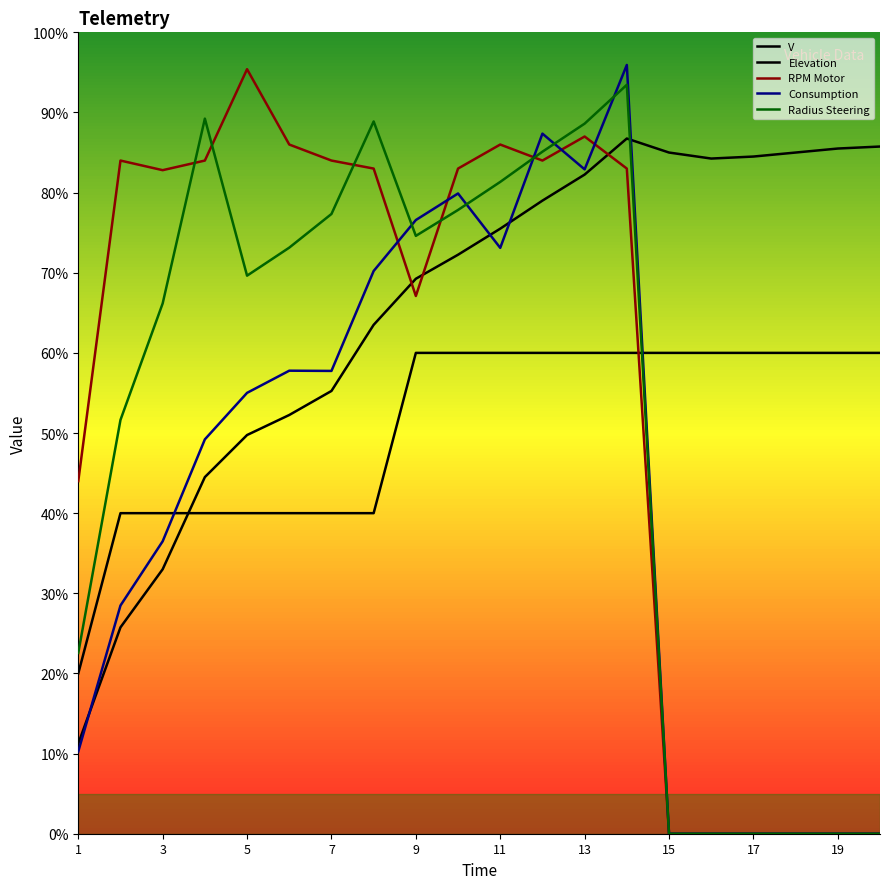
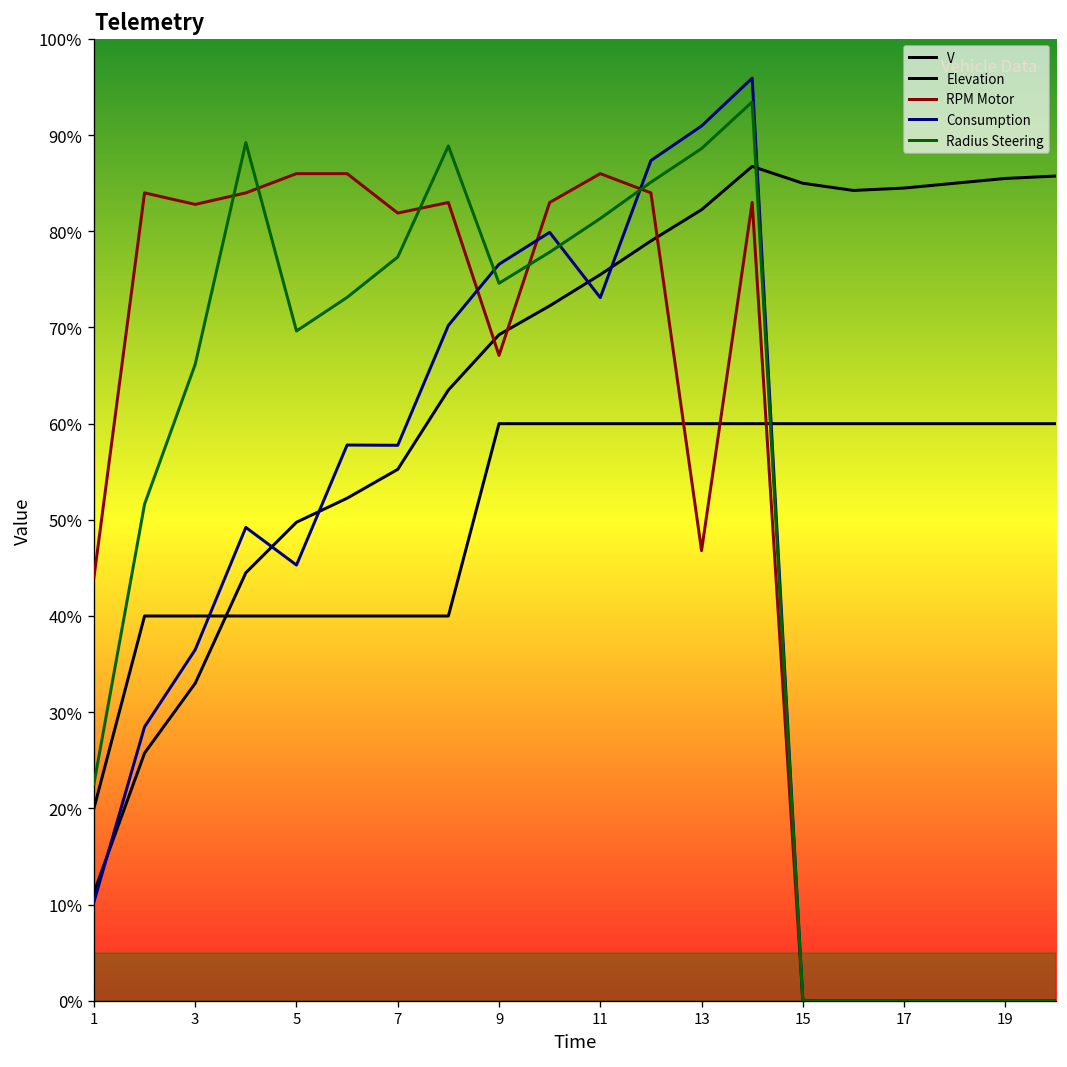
  {
    "RPM Motor": {
      "1": "44%",
      "3": "83%",
-     "5": "95%",
-     "7": "84%",
+     "5": "86%",
+     "7": "82%",
      "9": "67%",
      "11": "86%",
-     "13": "87%"
+     "13": "47%"
    },
    "Consumption": {
      "1": "10%",
      "3": "36%",
-     "5": "55%",
+     "5": "45%",
      "7": "58%",
      "9": "77%",
      "11": "73%",
-     "13": "83%"
+     "13": "91%"
    },
    "Radius Steering": {
      "1": "23%",
      "3": "66%",
      "5": "70%",
      "7": "77%",
      "9": "75%",
      "11": "81%",
      "13": "89%"
    }
  }
